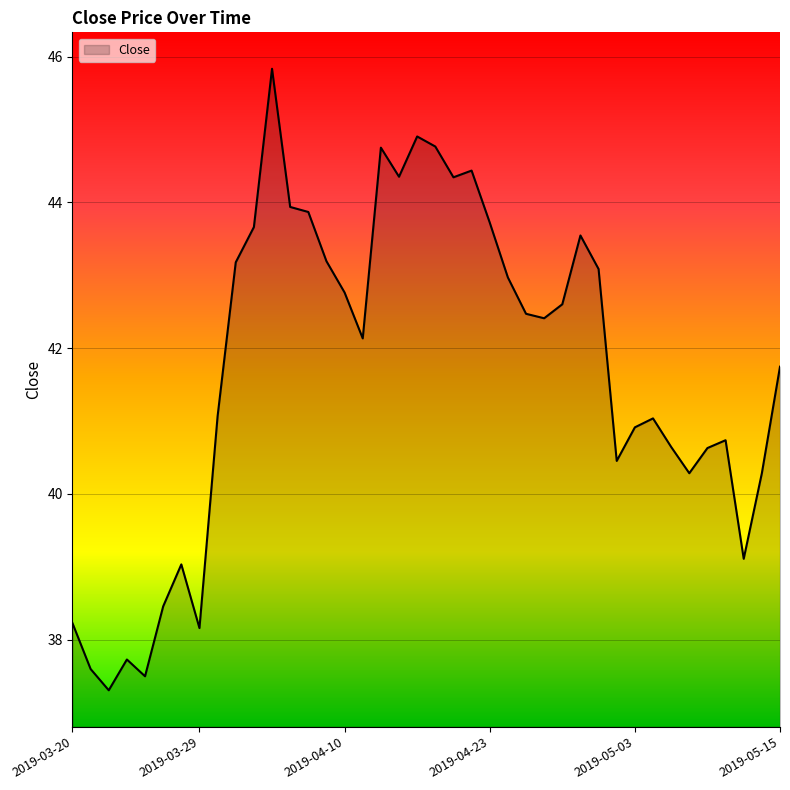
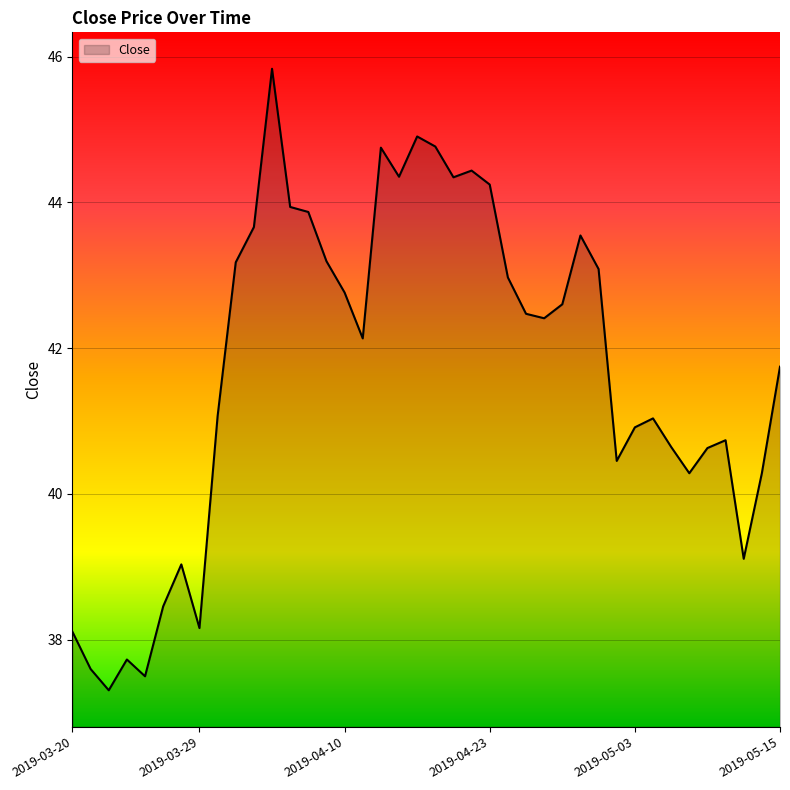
  {
-   "2019-03-20": 38.2,
+   "2019-03-20": 38.1,
    "2019-03-29": 38.2,
    "2019-04-10": 42.8,
-   "2019-04-23": 43.7,
+   "2019-04-23": 44.2,
    "2019-05-03": 40.9,
    "2019-05-15": 41.7
  }
